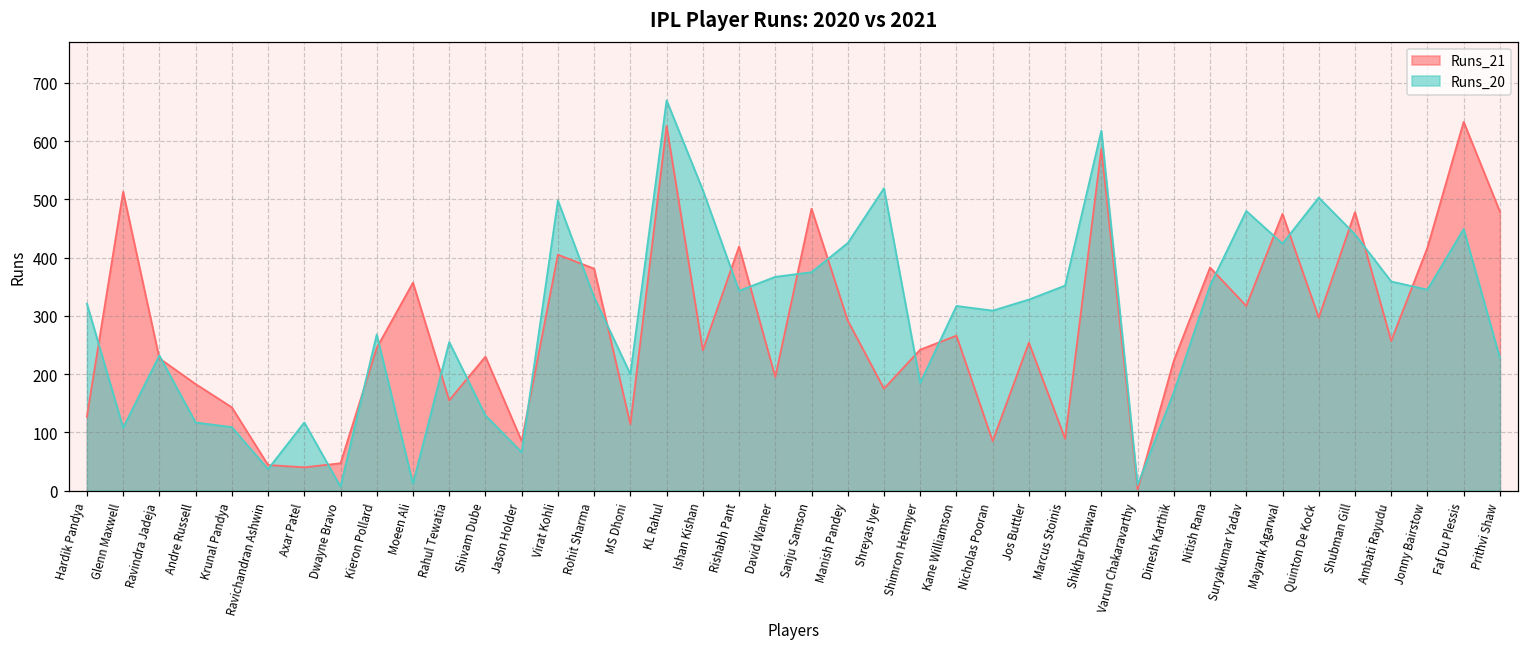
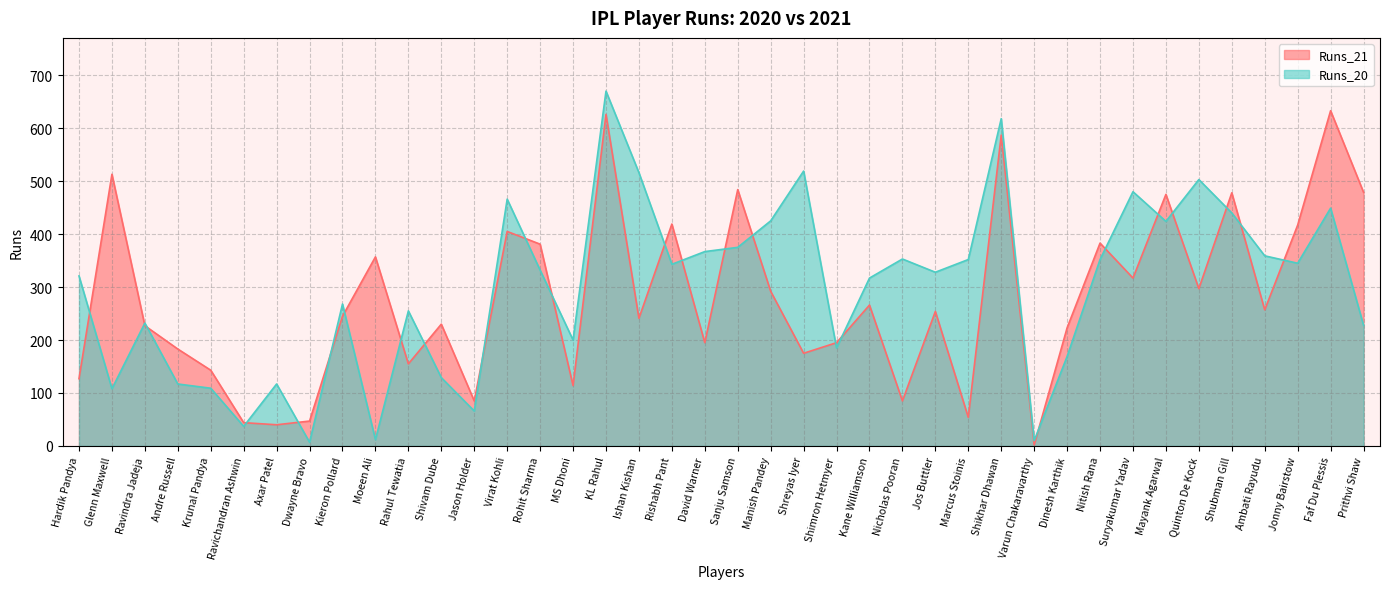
  {
    "Runs_21": {
      "Hardik Pandya": 130,
      "Glenn Maxwell": 510,
      "Ravindra Jadeja": 230,
      "Andre Russell": 180,
      "Krunal Pandya": 140,
      "Ravichandran Ashwin": 40,
      "Axar Patel": 40,
      "Dwayne Bravo": 50,
      "Kieron Pollard": 250,
      "Moeen Ali": 360,
      "Rahul Tewatia": 160,
      "Shivam Dube": 230,
      "Jason Holder": 90,
      "Virat Kohli": 410,
      "Rohit Sharma": 380,
      "MS Dhoni": 110,
      "KL Rahul": 630,
      "Ishan Kishan": 240,
      "Rishabh Pant": 420,
      "David Warner": 200,
      "Sanju Samson": 480,
      "Manish Pandey": 290,
      "Shreyas Iyer": 180,
-     "Shimron Hetmyer": 240,
+     "Shimron Hetmyer": 200,
      "Kane Williamson": 270,
      "Nicholas Pooran": 90,
      "Jos Buttler": 250,
-     "Marcus Stoinis": 90,
+     "Marcus Stoinis": 50,
      "Shikhar Dhawan": 590,
      "Varun Chakaravarthy": 0,
      "Dinesh Karthik": 220,
      "Nitish Rana": 380,
      "Suryakumar Yadav": 320,
      "Mayank Agarwal": 480,
      "Quinton De Kock": 300,
      "Shubman Gill": 480,
      "Ambati Rayudu": 260,
      "Jonny Bairstow": 420,
      "Faf Du Plessis": 630,
      "Prithvi Shaw": 480
    },
    "Runs_20": {
      "Hardik Pandya": 320,
      "Glenn Maxwell": 110,
      "Ravindra Jadeja": 230,
      "Andre Russell": 120,
      "Krunal Pandya": 110,
      "Ravichandran Ashwin": 40,
      "Axar Patel": 120,
      "Dwayne Bravo": 10,
      "Kieron Pollard": 270,
      "Moeen Ali": 10,
      "Rahul Tewatia": 260,
      "Shivam Dube": 130,
      "Jason Holder": 70,
-     "Virat Kohli": 500,
+     "Virat Kohli": 470,
      "Rohit Sharma": 330,
      "MS Dhoni": 200,
      "KL Rahul": 670,
      "Ishan Kishan": 520,
      "Rishabh Pant": 340,
      "David Warner": 370,
      "Sanju Samson": 380,
      "Manish Pandey": 430,
      "Shreyas Iyer": 520,
      "Shimron Hetmyer": 190,
      "Kane Williamson": 320,
-     "Nicholas Pooran": 310,
+     "Nicholas Pooran": 350,
      "Jos Buttler": 330,
      "Marcus Stoinis": 350,
      "Shikhar Dhawan": 620,
      "Varun Chakaravarthy": 10,
      "Dinesh Karthik": 170,
      "Nitish Rana": 350,
      "Suryakumar Yadav": 480,
      "Mayank Agarwal": 420,
      "Quinton De Kock": 500,
      "Shubman Gill": 440,
      "Ambati Rayudu": 360,
      "Jonny Bairstow": 350,
      "Faf Du Plessis": 450,
      "Prithvi Shaw": 230
    }
  }
